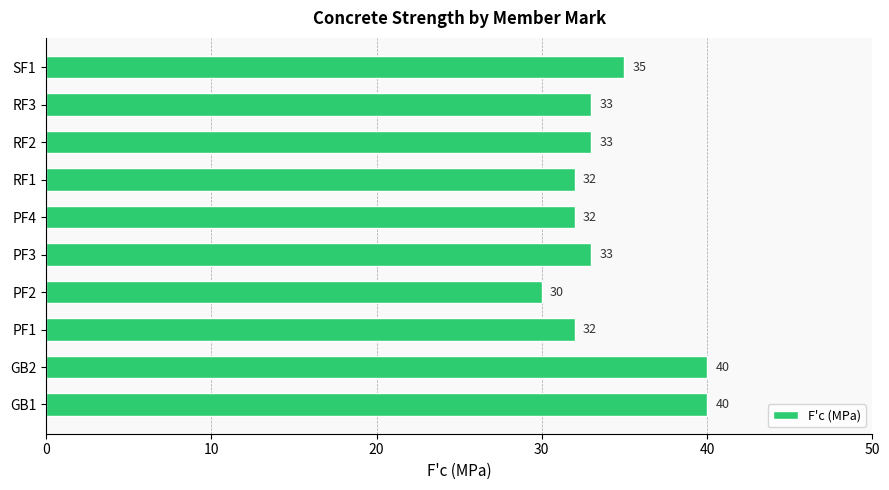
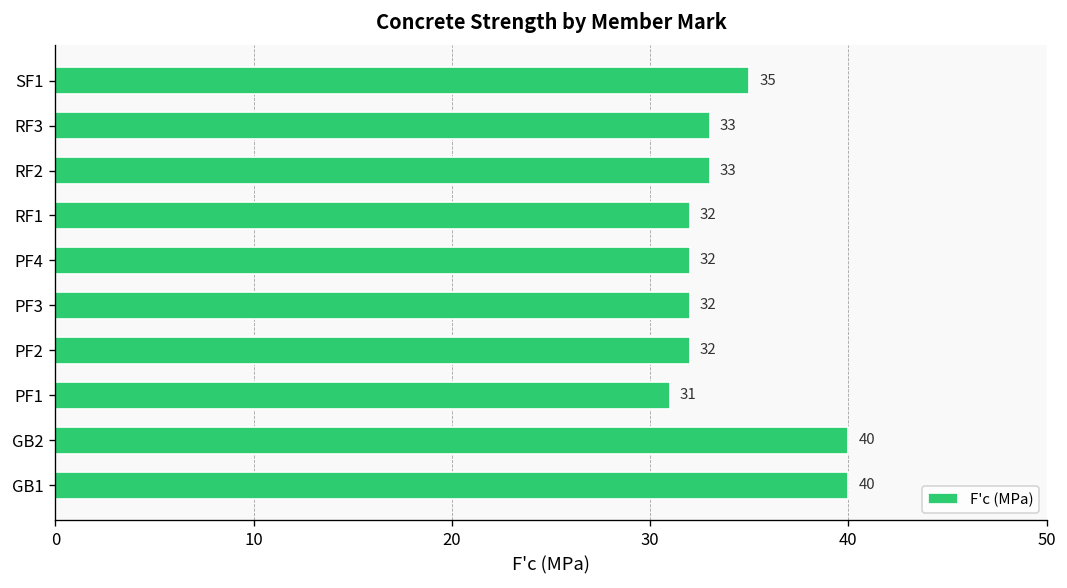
  {
    "SF1": 35,
    "RF3": 33,
    "RF2": 33,
    "RF1": 32,
    "PF4": 32,
-   "PF3": 33,
-   "PF2": 30,
-   "PF1": 32,
+   "PF3": 32,
+   "PF2": 32,
+   "PF1": 31,
    "GB2": 40,
    "GB1": 40
  }
